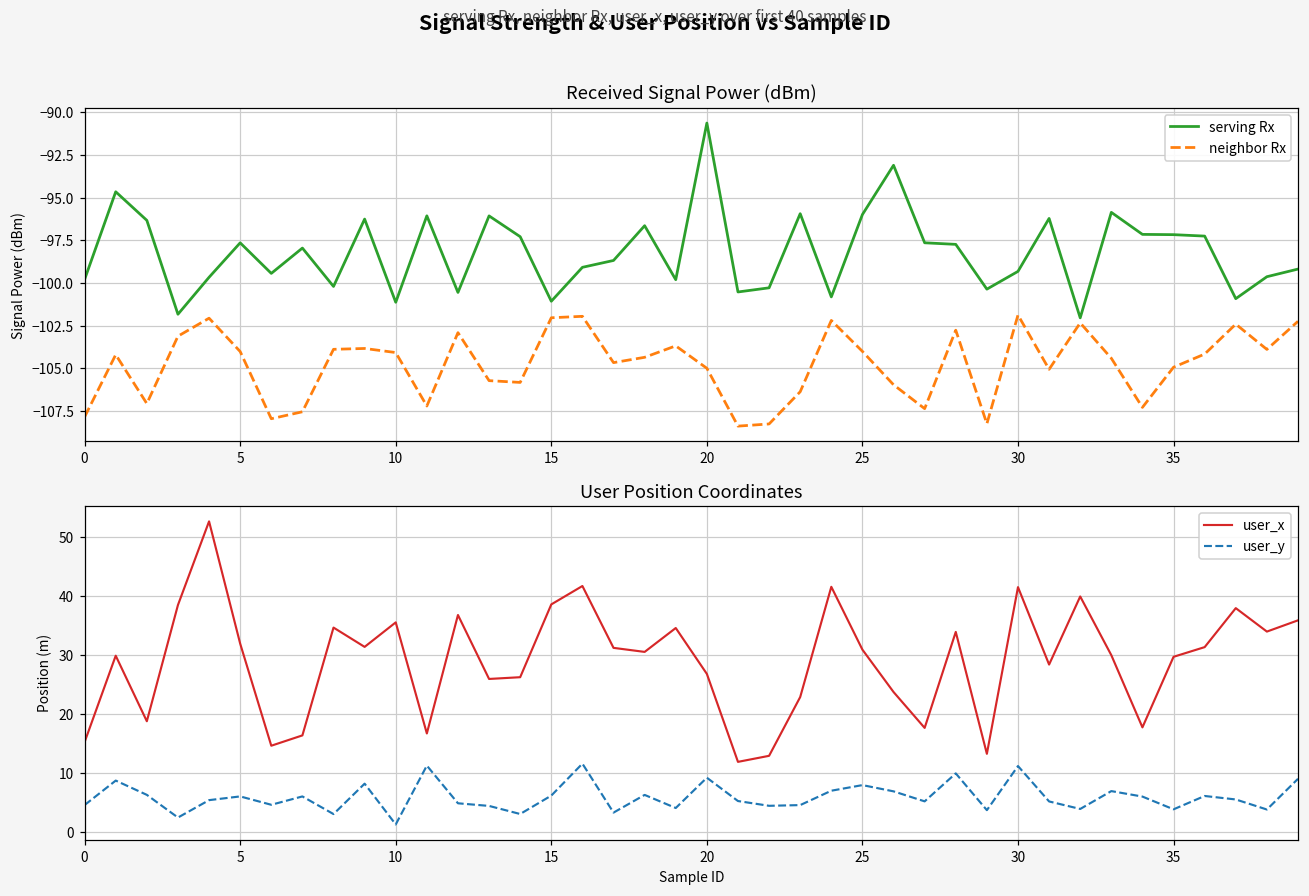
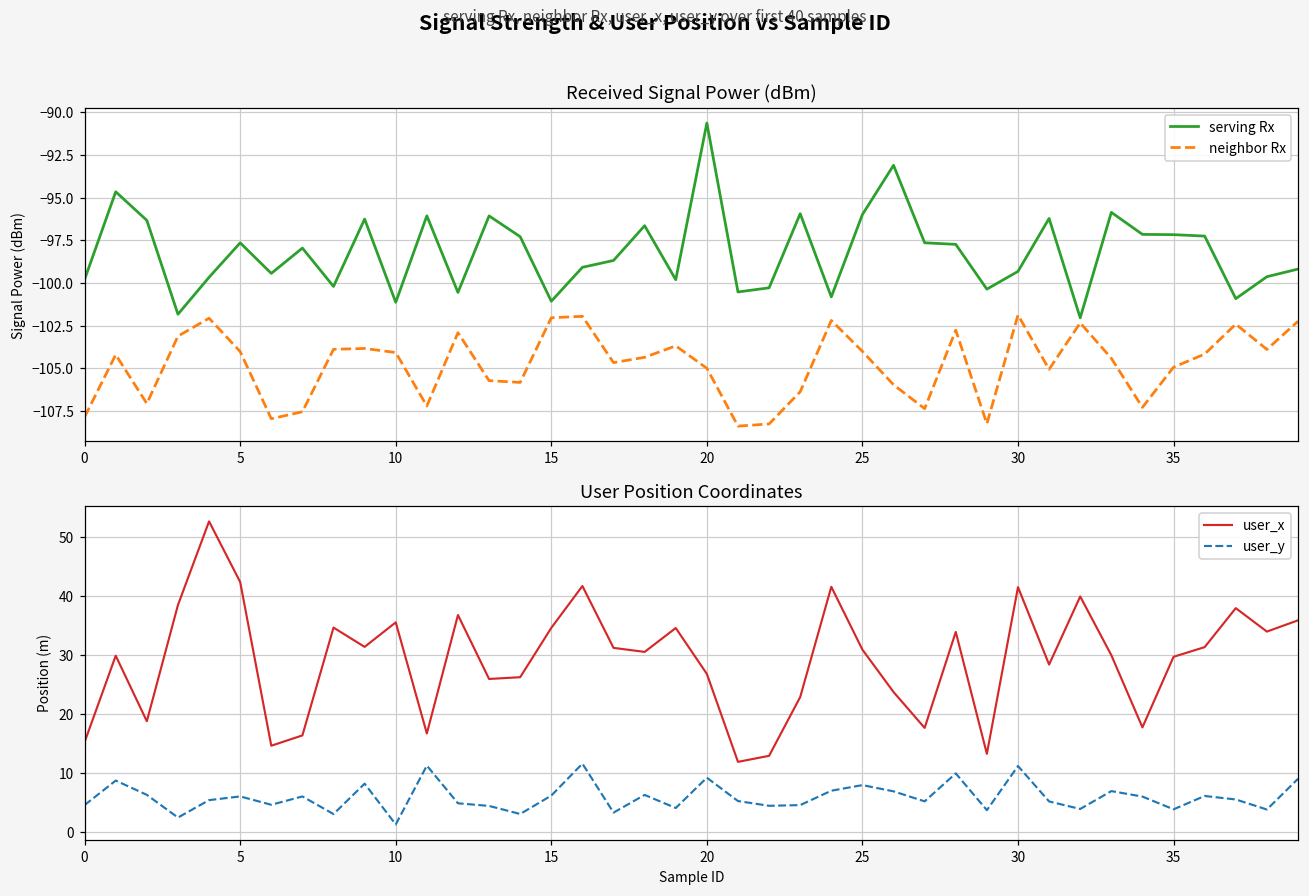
  {
    "Received Signal Power (dBm)": {
      "serving Rx": {
        "0": -99.8,
        "5": -97.6,
        "10": -101.1,
        "15": -101.1,
        "20": -90.6,
        "25": -96.0,
        "30": -99.3,
        "35": -97.2
      },
      "neighbor Rx": {
        "0": -107.9,
        "5": -104.0,
        "10": -104.1,
        "15": -102.0,
        "20": -105.0,
        "25": -104.0,
        "30": -101.9,
        "35": -104.9
      }
    },
    "User Position Coordinates": {
      "user_x": {
        "0": 15,
-       "5": 32,
+       "5": 42,
        "10": 36,
-       "15": 39,
+       "15": 35,
        "20": 27,
        "25": 31,
        "30": 41,
        "35": 30
      },
      "user_y": {
        "0": 5,
        "5": 6,
        "10": 1,
        "15": 6,
        "20": 9,
        "25": 8,
        "30": 11,
        "35": 4
      }
    }
  }
